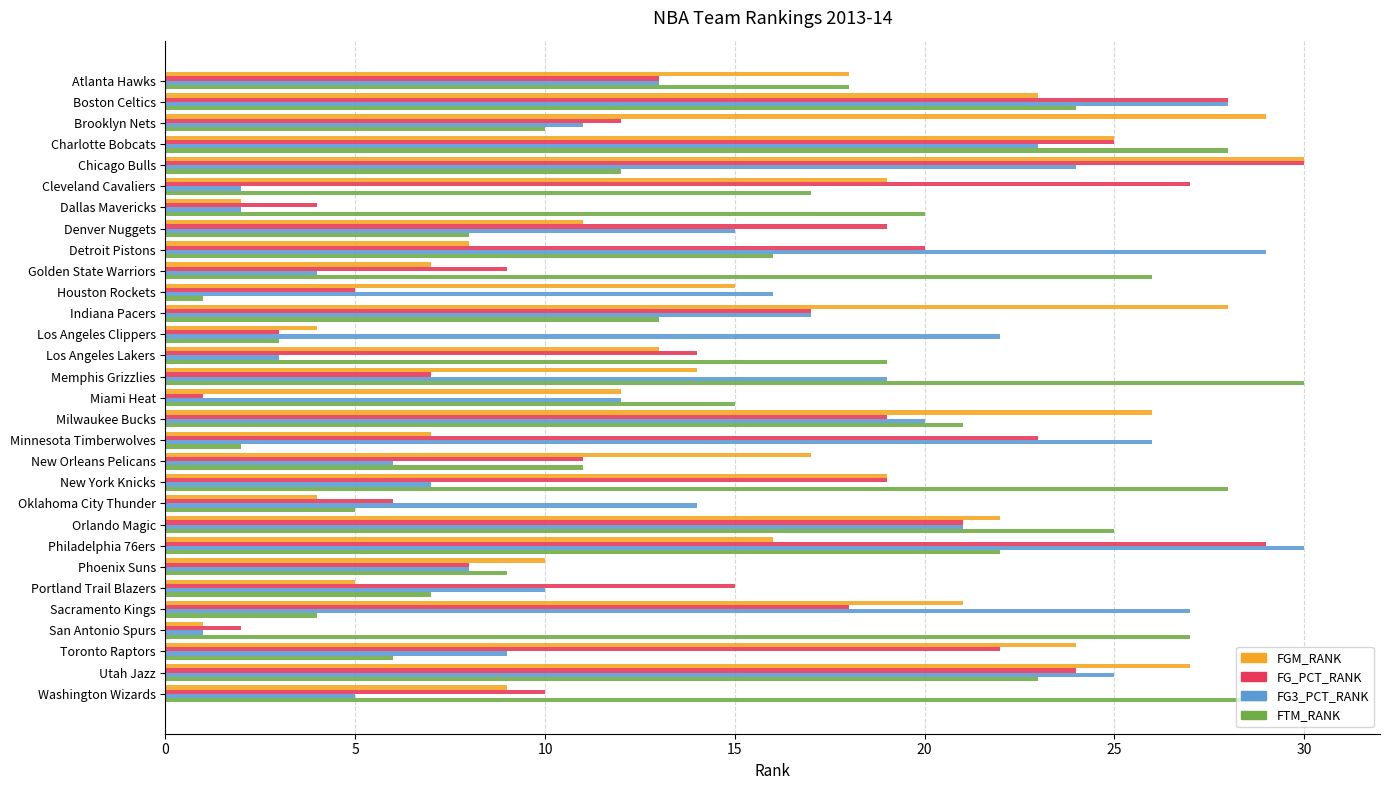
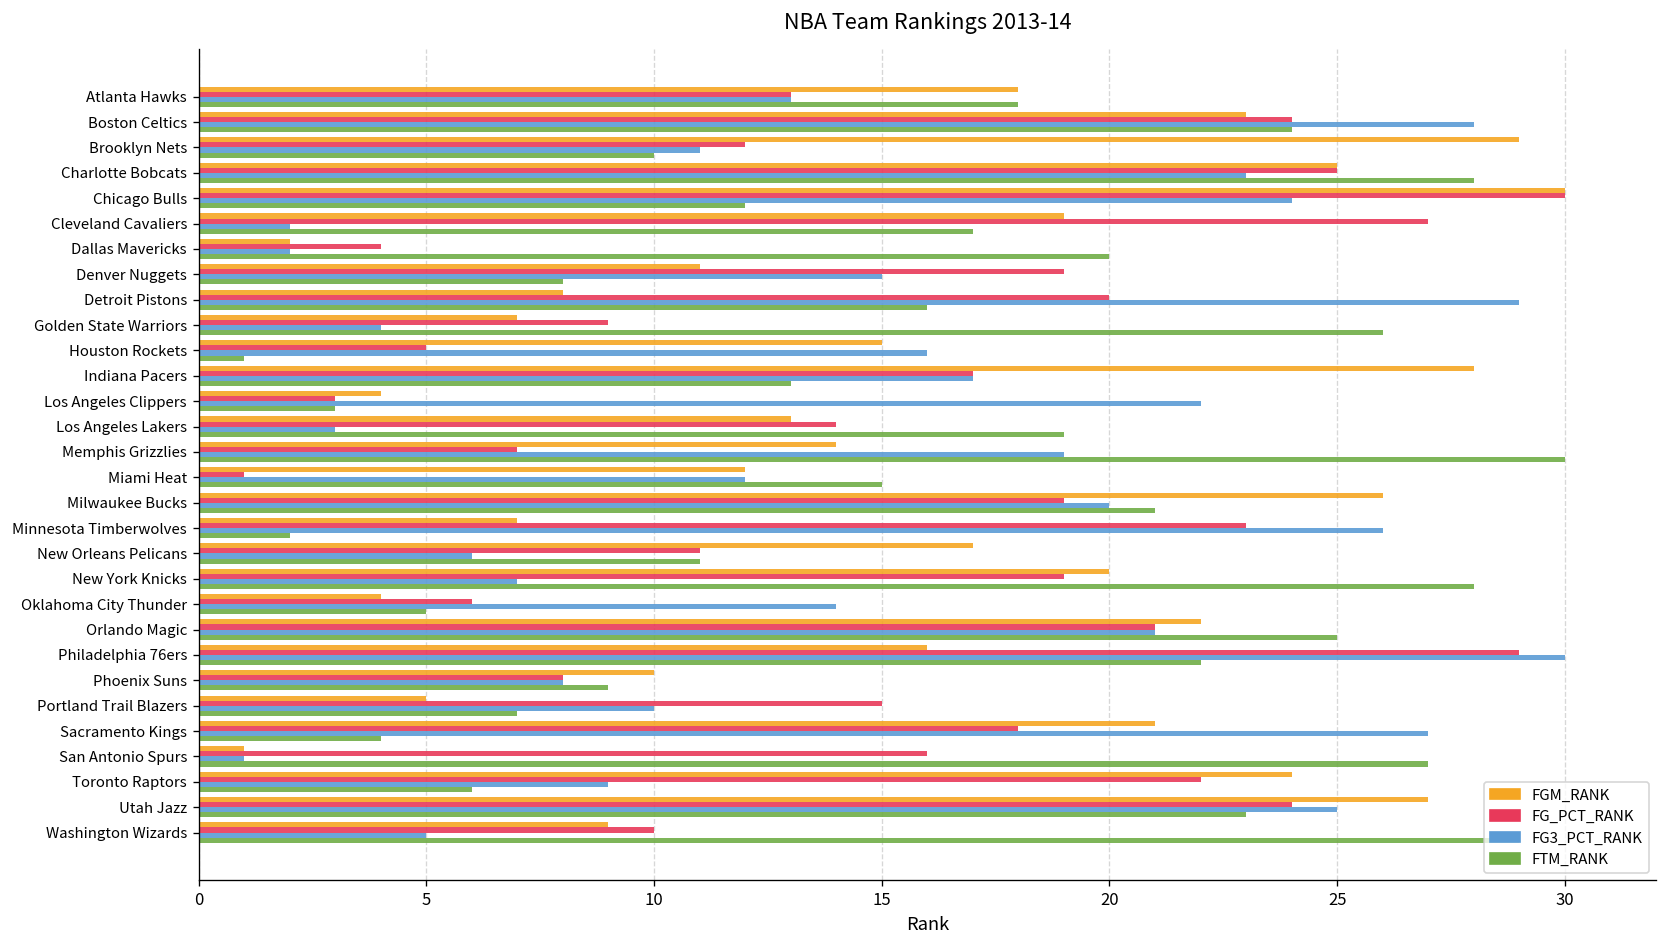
  {
    "FGM_RANK": {
      "Atlanta Hawks": 18,
      "Boston Celtics": 23,
      "Brooklyn Nets": 29,
      "Charlotte Bobcats": 25,
      "Chicago Bulls": 30,
      "Cleveland Cavaliers": 19,
      "Dallas Mavericks": 2,
      "Denver Nuggets": 11,
      "Detroit Pistons": 8,
      "Golden State Warriors": 7,
      "Houston Rockets": 15,
      "Indiana Pacers": 28,
      "Los Angeles Clippers": 4,
      "Los Angeles Lakers": 13,
      "Memphis Grizzlies": 14,
      "Miami Heat": 12,
      "Milwaukee Bucks": 26,
      "Minnesota Timberwolves": 7,
      "New Orleans Pelicans": 17,
-     "New York Knicks": 19,
+     "New York Knicks": 20,
      "Oklahoma City Thunder": 4,
      "Orlando Magic": 22,
      "Philadelphia 76ers": 16,
      "Phoenix Suns": 10,
      "Portland Trail Blazers": 5,
      "Sacramento Kings": 21,
      "San Antonio Spurs": 1,
      "Toronto Raptors": 24,
      "Utah Jazz": 27,
      "Washington Wizards": 9
    },
    "FG_PCT_RANK": {
      "Atlanta Hawks": 13,
-     "Boston Celtics": 28,
+     "Boston Celtics": 24,
      "Brooklyn Nets": 12,
      "Charlotte Bobcats": 25,
      "Chicago Bulls": 30,
      "Cleveland Cavaliers": 27,
      "Dallas Mavericks": 4,
      "Denver Nuggets": 19,
      "Detroit Pistons": 20,
      "Golden State Warriors": 9,
      "Houston Rockets": 5,
      "Indiana Pacers": 17,
      "Los Angeles Clippers": 3,
      "Los Angeles Lakers": 14,
      "Memphis Grizzlies": 7,
      "Miami Heat": 1,
      "Milwaukee Bucks": 19,
      "Minnesota Timberwolves": 23,
      "New Orleans Pelicans": 11,
      "New York Knicks": 19,
      "Oklahoma City Thunder": 6,
      "Orlando Magic": 21,
      "Philadelphia 76ers": 29,
      "Phoenix Suns": 8,
      "Portland Trail Blazers": 15,
      "Sacramento Kings": 18,
-     "San Antonio Spurs": 2,
+     "San Antonio Spurs": 16,
      "Toronto Raptors": 22,
      "Utah Jazz": 24,
      "Washington Wizards": 10
    },
    "FG3_PCT_RANK": {
      "Atlanta Hawks": 13,
      "Boston Celtics": 28,
      "Brooklyn Nets": 11,
      "Charlotte Bobcats": 23,
      "Chicago Bulls": 24,
      "Cleveland Cavaliers": 2,
      "Dallas Mavericks": 2,
      "Denver Nuggets": 15,
      "Detroit Pistons": 29,
      "Golden State Warriors": 4,
      "Houston Rockets": 16,
      "Indiana Pacers": 17,
      "Los Angeles Clippers": 22,
      "Los Angeles Lakers": 3,
      "Memphis Grizzlies": 19,
      "Miami Heat": 12,
      "Milwaukee Bucks": 20,
      "Minnesota Timberwolves": 26,
      "New Orleans Pelicans": 6,
      "New York Knicks": 7,
      "Oklahoma City Thunder": 14,
      "Orlando Magic": 21,
      "Philadelphia 76ers": 30,
      "Phoenix Suns": 8,
      "Portland Trail Blazers": 10,
      "Sacramento Kings": 27,
      "San Antonio Spurs": 1,
      "Toronto Raptors": 9,
      "Utah Jazz": 25,
      "Washington Wizards": 5
    },
    "FTM_RANK": {
      "Atlanta Hawks": 18,
      "Boston Celtics": 24,
      "Brooklyn Nets": 10,
      "Charlotte Bobcats": 28,
      "Chicago Bulls": 12,
      "Cleveland Cavaliers": 17,
      "Dallas Mavericks": 20,
      "Denver Nuggets": 8,
      "Detroit Pistons": 16,
      "Golden State Warriors": 26,
      "Houston Rockets": 1,
      "Indiana Pacers": 13,
      "Los Angeles Clippers": 3,
      "Los Angeles Lakers": 19,
      "Memphis Grizzlies": 30,
      "Miami Heat": 15,
      "Milwaukee Bucks": 21,
      "Minnesota Timberwolves": 2,
      "New Orleans Pelicans": 11,
      "New York Knicks": 28,
      "Oklahoma City Thunder": 5,
      "Orlando Magic": 25,
      "Philadelphia 76ers": 22,
      "Phoenix Suns": 9,
      "Portland Trail Blazers": 7,
      "Sacramento Kings": 4,
      "San Antonio Spurs": 27,
      "Toronto Raptors": 6,
      "Utah Jazz": 23
    }
  }
